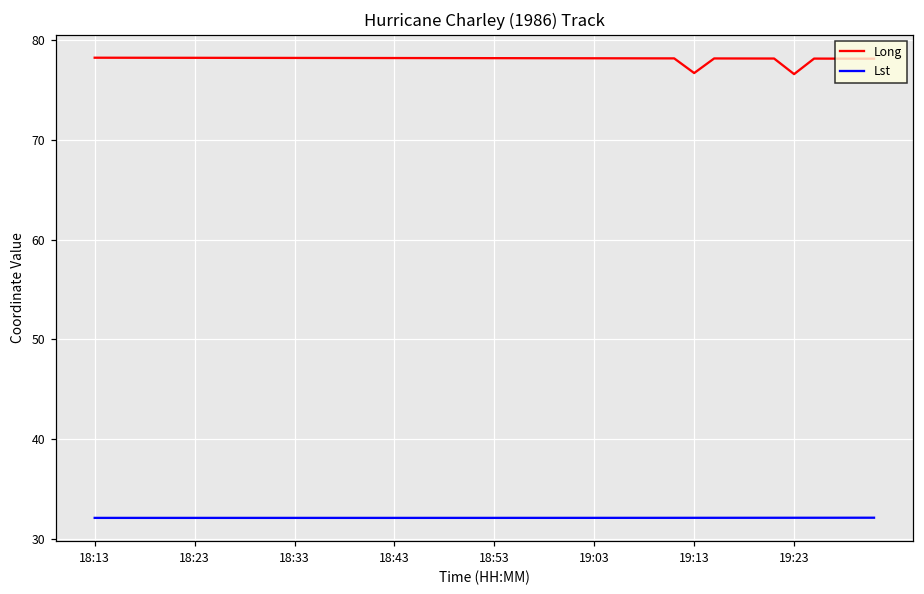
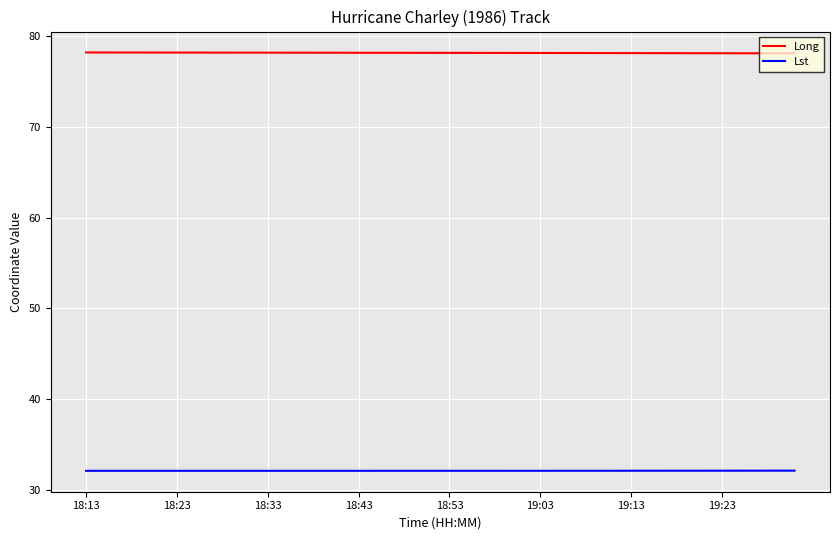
  {
    "Long": {
      "18:13": 78,
      "18:23": 78,
      "18:33": 78,
      "18:43": 78,
      "18:53": 78,
      "19:03": 78,
-     "19:13": 77,
-     "19:23": 77
+     "19:13": 78,
+     "19:23": 78
    },
    "Lst": {
      "18:13": 32,
      "18:23": 32,
      "18:33": 32,
      "18:43": 32,
      "18:53": 32,
      "19:03": 32,
      "19:13": 32,
      "19:23": 32
    }
  }
